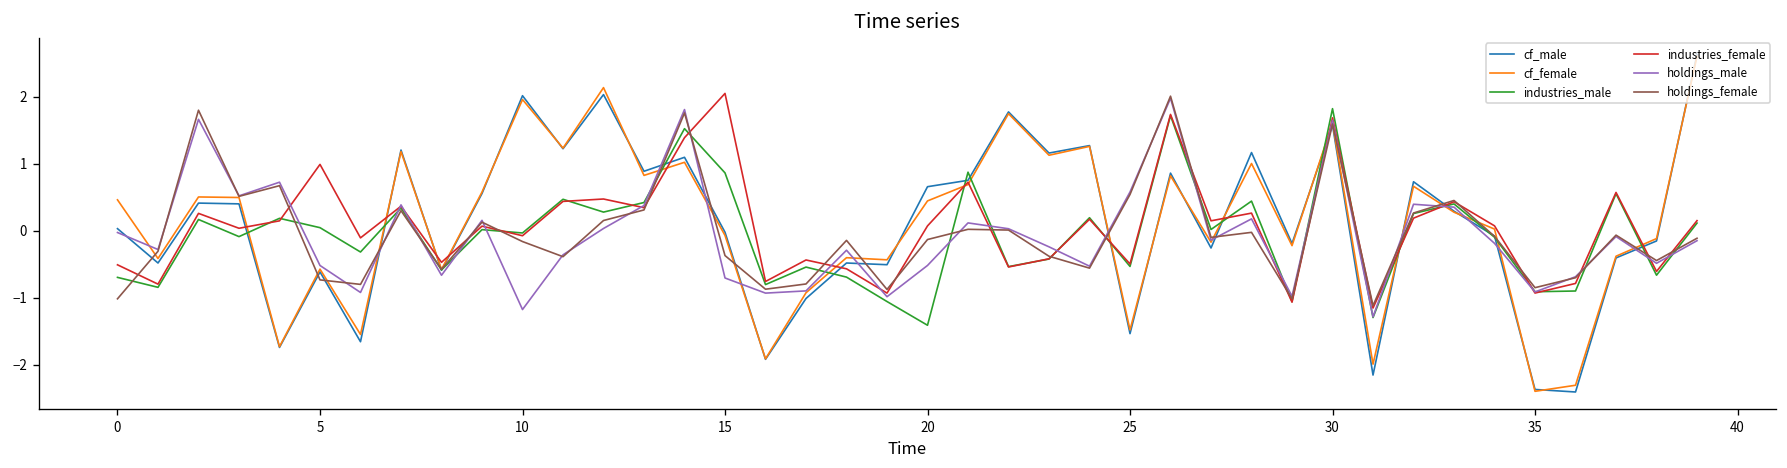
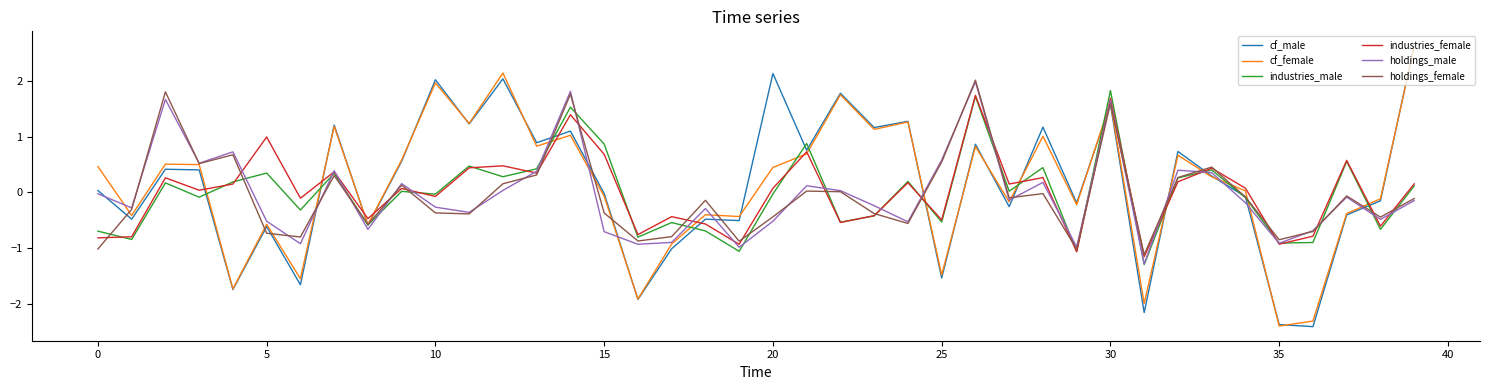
  {
    "cf_male": {
      "0": 0.0,
      "10": 2.0,
      "15": 0.0,
-     "20": 0.7,
+     "20": 2.1,
      "25": -1.5
    },
    "cf_female": {
      "0": 0.5,
      "10": 2.0,
      "15": -0.1,
      "20": 0.4,
      "25": -1.5
    },
    "industries_male": {
      "0": -0.7,
-     "5": 0.0,
+     "5": 0.3,
      "15": 0.9,
-     "20": -1.4,
+     "20": 0.0,
      "30": 1.8
    },
    "industries_female": {
-     "0": -0.5,
+     "0": -0.8,
      "5": 1.0,
-     "15": 2.1,
+     "15": 0.7,
      "20": 0.1
    },
    "holdings_male": {
      "0": 0.0,
      "5": -0.5,
-     "10": -1.2,
+     "10": -0.3,
      "15": -0.7,
      "20": -0.5
    },
    "holdings_female": {
      "0": -1.0,
      "5": -0.7,
-     "10": -0.2,
+     "10": -0.4,
      "15": -0.4,
-     "20": -0.1,
+     "20": -0.4,
      "35": -0.8
    }
  }
